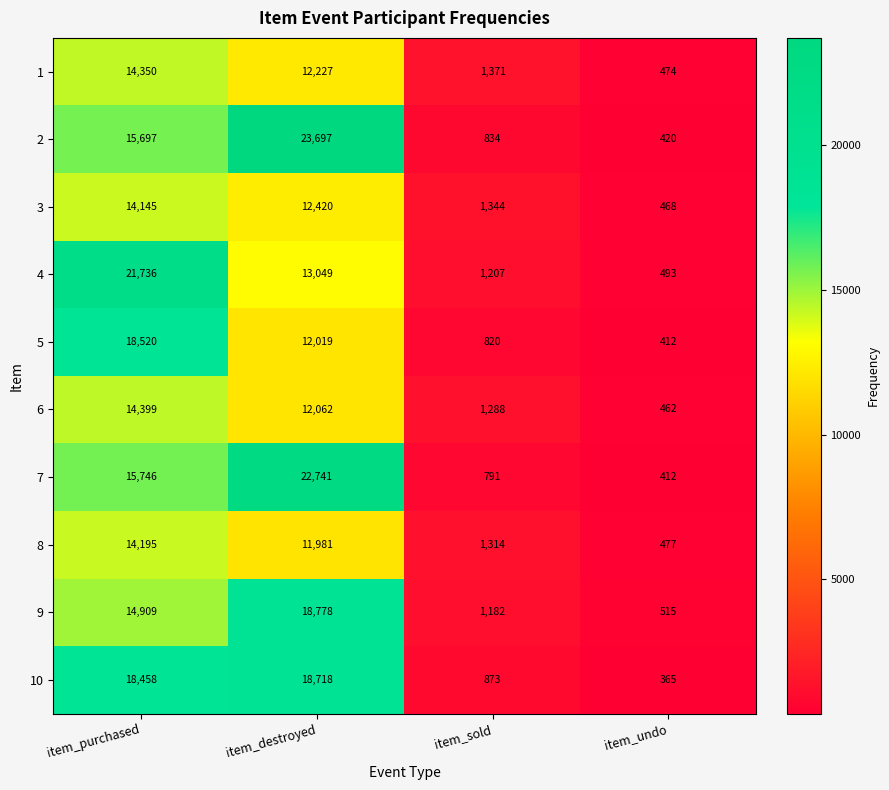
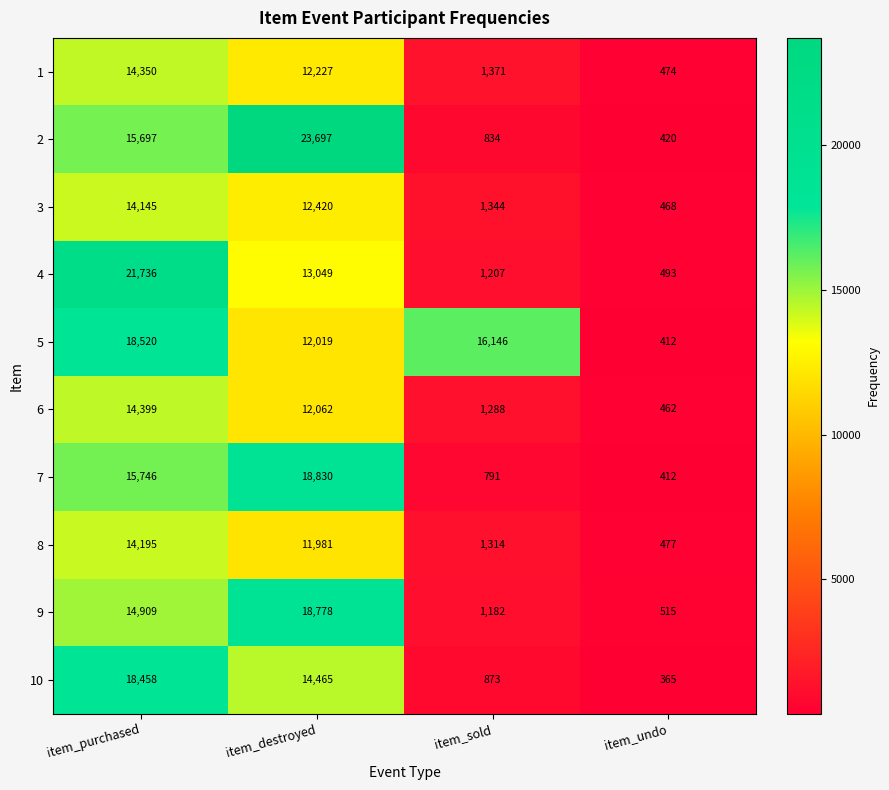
  {
    "1": {
      "item_purchased": "14,350",
      "item_destroyed": "12,227",
      "item_sold": "1,371",
      "item_undo": "474"
    },
    "2": {
      "item_purchased": "15,697",
      "item_destroyed": "23,697",
      "item_sold": "834",
      "item_undo": "420"
    },
    "3": {
      "item_purchased": "14,145",
      "item_destroyed": "12,420",
      "item_sold": "1,344",
      "item_undo": "468"
    },
    "4": {
      "item_purchased": "21,736",
      "item_destroyed": "13,049",
      "item_sold": "1,207",
      "item_undo": "493"
    },
    "5": {
      "item_purchased": "18,520",
      "item_destroyed": "12,019",
-     "item_sold": "820",
+     "item_sold": "16,146",
      "item_undo": "412"
    },
    "6": {
      "item_purchased": "14,399",
      "item_destroyed": "12,062",
      "item_sold": "1,288",
      "item_undo": "462"
    },
    "7": {
      "item_purchased": "15,746",
-     "item_destroyed": "22,741",
+     "item_destroyed": "18,830",
      "item_sold": "791",
      "item_undo": "412"
    },
    "8": {
      "item_purchased": "14,195",
      "item_destroyed": "11,981",
      "item_sold": "1,314",
      "item_undo": "477"
    },
    "9": {
      "item_purchased": "14,909",
      "item_destroyed": "18,778",
      "item_sold": "1,182",
      "item_undo": "515"
    },
    "10": {
      "item_purchased": "18,458",
-     "item_destroyed": "18,718",
+     "item_destroyed": "14,465",
      "item_sold": "873",
      "item_undo": "365"
    }
  }
